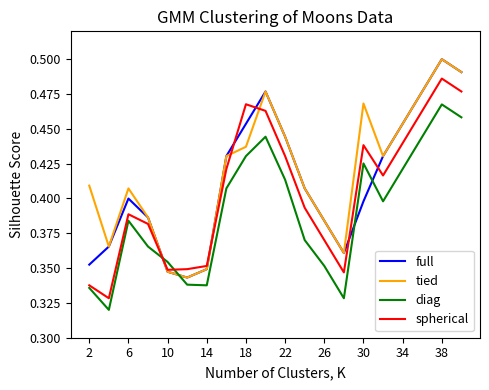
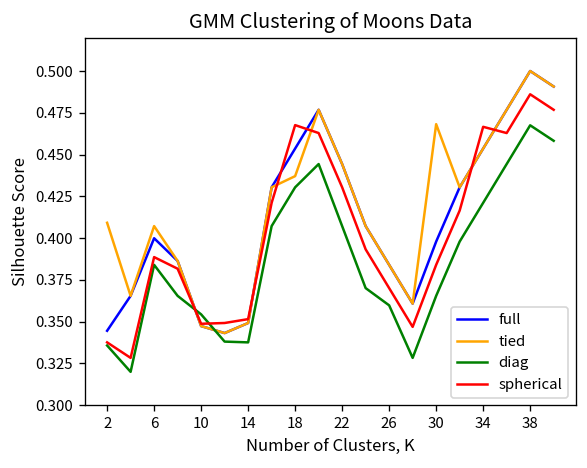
  {
    "full": {
-     "2": 0.352,
+     "2": 0.345,
      "6": 0.400,
      "18": 0.454,
      "30": 0.398
    },
    "tied": {
      "2": 0.409,
      "6": 0.407,
      "18": 0.437,
      "30": 0.468
    },
    "diag": {
      "2": 0.336,
      "6": 0.384,
      "10": 0.354,
      "14": 0.338,
      "18": 0.430,
-     "22": 0.413,
-     "26": 0.352,
-     "30": 0.425,
+     "22": 0.407,
+     "26": 0.360,
+     "30": 0.365,
      "34": 0.421,
      "38": 0.468
    },
    "spherical": {
      "2": 0.338,
      "6": 0.389,
      "14": 0.352,
      "18": 0.468,
      "22": 0.430,
      "26": 0.370,
-     "30": 0.438,
-     "34": 0.440,
+     "30": 0.384,
+     "34": 0.467,
      "38": 0.486
    }
  }
